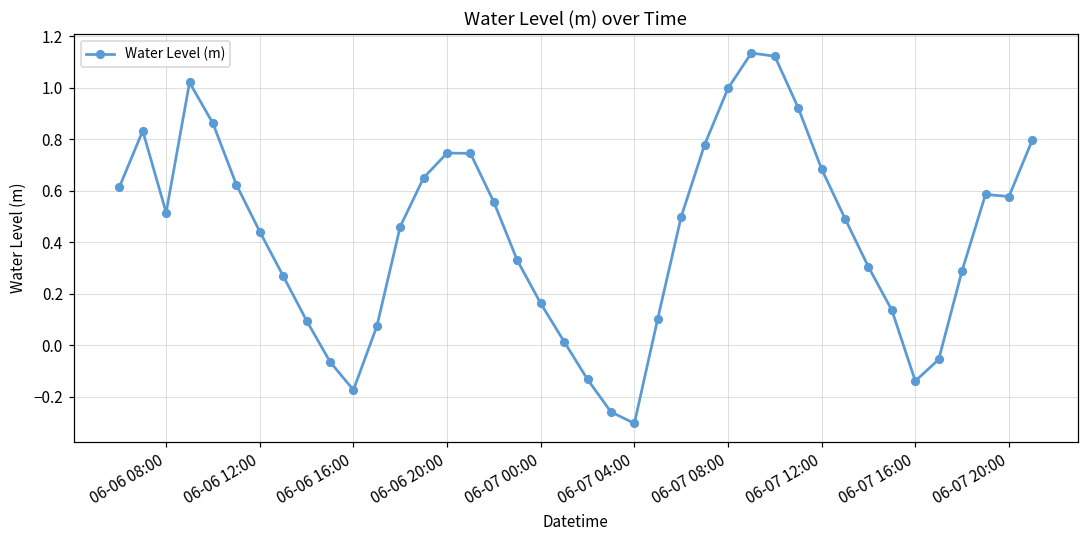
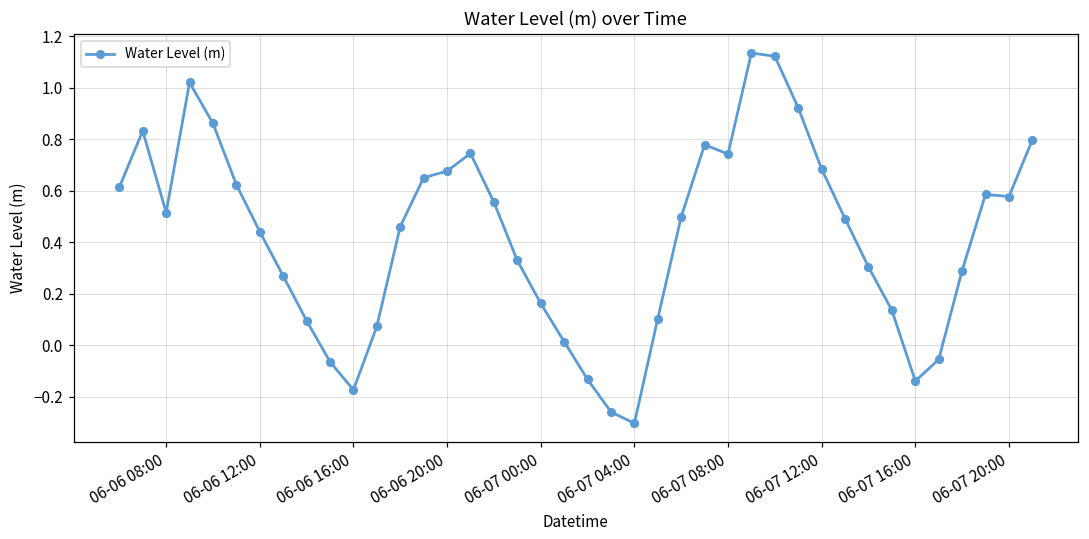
  {
    "06-06 08:00": 0.51,
    "06-06 12:00": 0.44,
    "06-06 16:00": -0.17,
-   "06-06 20:00": 0.75,
+   "06-06 20:00": 0.68,
    "06-07 00:00": 0.16,
    "06-07 04:00": -0.30,
-   "06-07 08:00": 1.00,
+   "06-07 08:00": 0.74,
    "06-07 12:00": 0.68,
    "06-07 16:00": -0.14,
    "06-07 20:00": 0.58
  }
